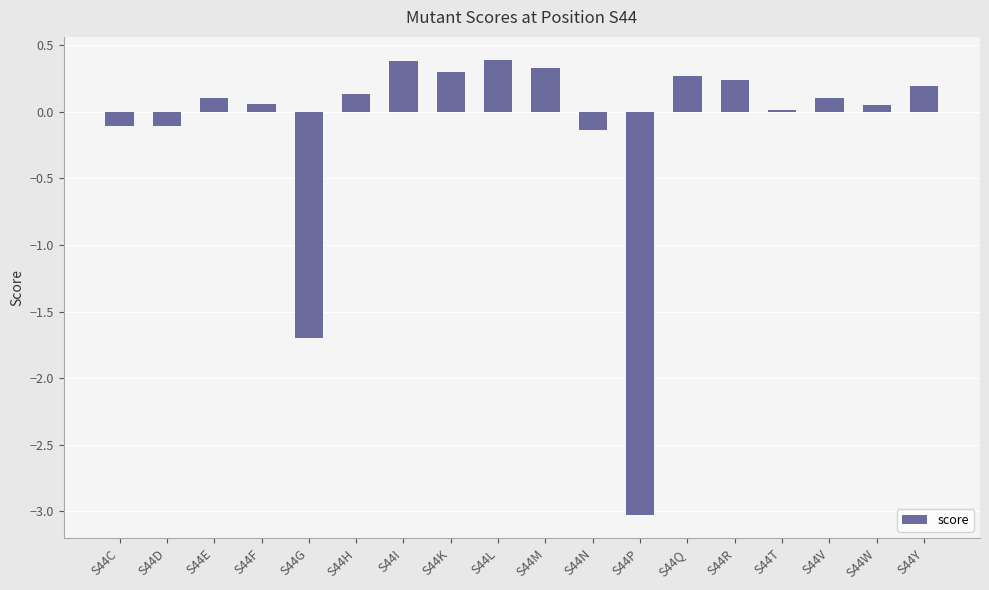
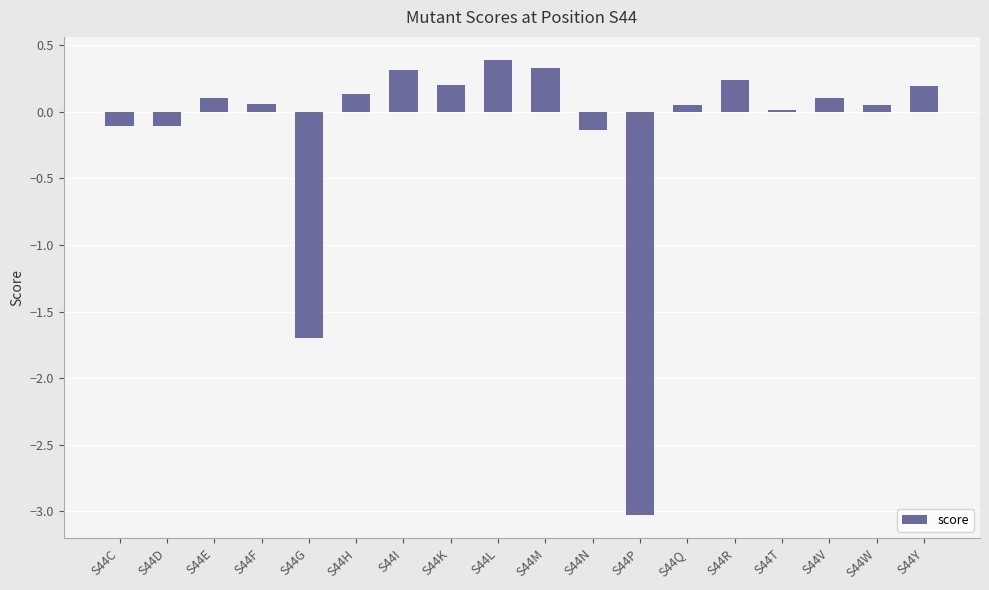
  {
    "S44C": -0.11,
    "S44D": -0.11,
    "S44E": 0.10,
    "S44F": 0.06,
    "S44G": -1.70,
    "S44H": 0.13,
-   "S44I": 0.38,
-   "S44K": 0.3,
+   "S44I": 0.31,
+   "S44K": 0.2,
    "S44L": 0.39,
    "S44M": 0.33,
    "S44N": -0.14,
    "S44P": -3.03,
-   "S44Q": 0.27,
+   "S44Q": 0.05,
    "S44R": 0.24,
    "S44V": 0.10,
    "S44W": 0.05,
    "S44Y": 0.19
  }
